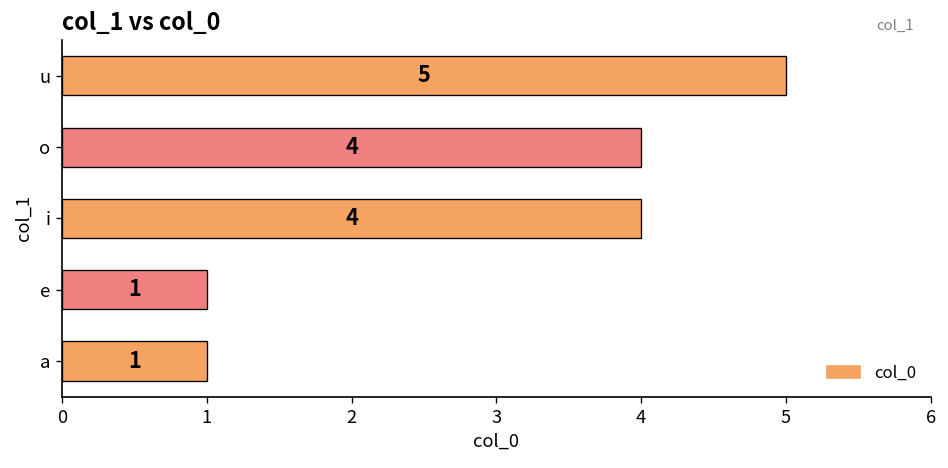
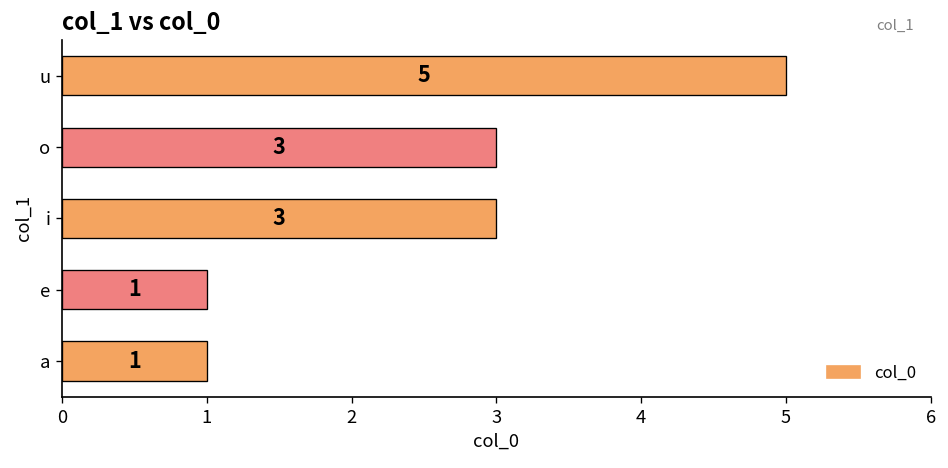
  {
    "u": 5,
-   "o": 4,
-   "i": 4,
+   "o": 3,
+   "i": 3,
    "e": 1,
    "a": 1
  }
